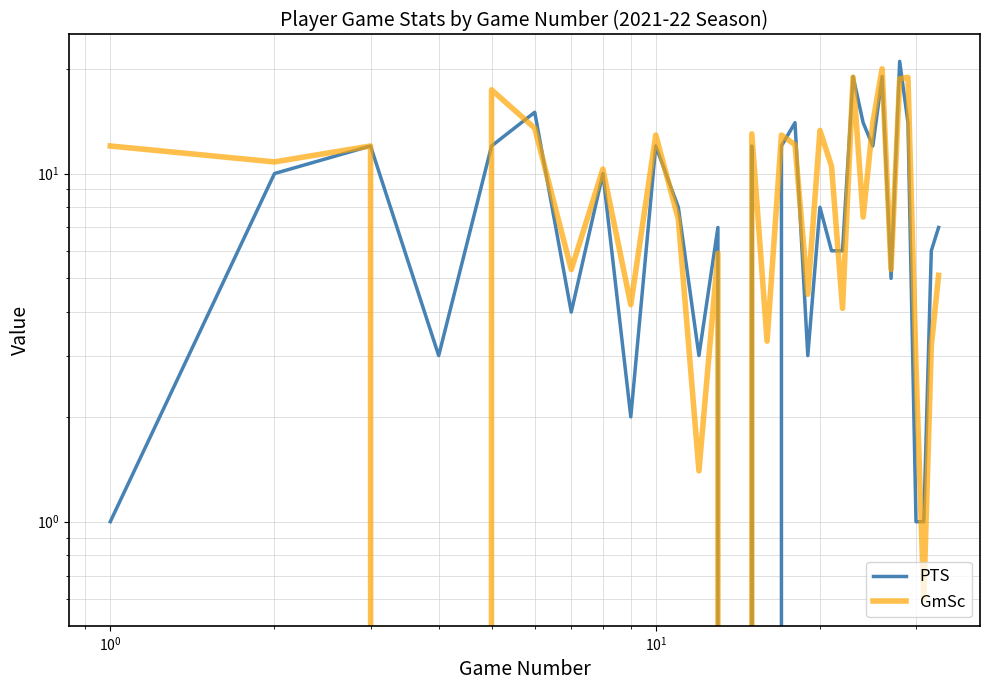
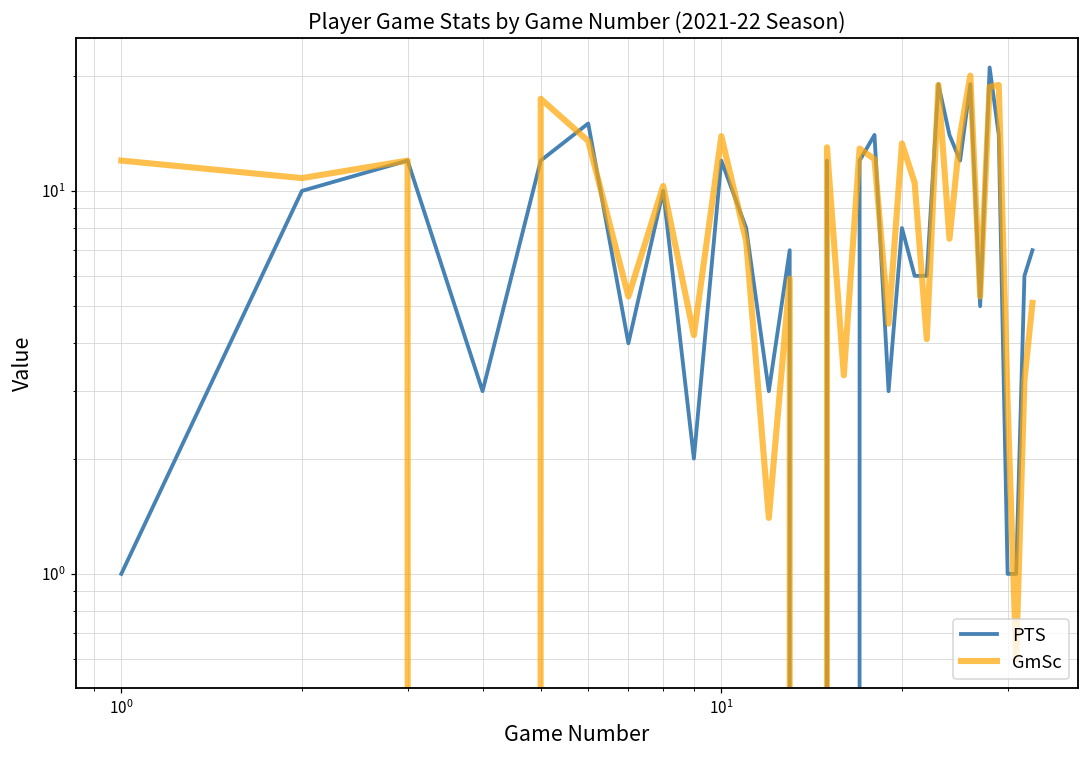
  {
    "PTS": {
      "10^0": 1.0,
      "10^1": 12.0
    },
    "GmSc": {
      "10^0": 12.0,
-     "10^1": 12.9
+     "10^1": 13.9
    }
  }
